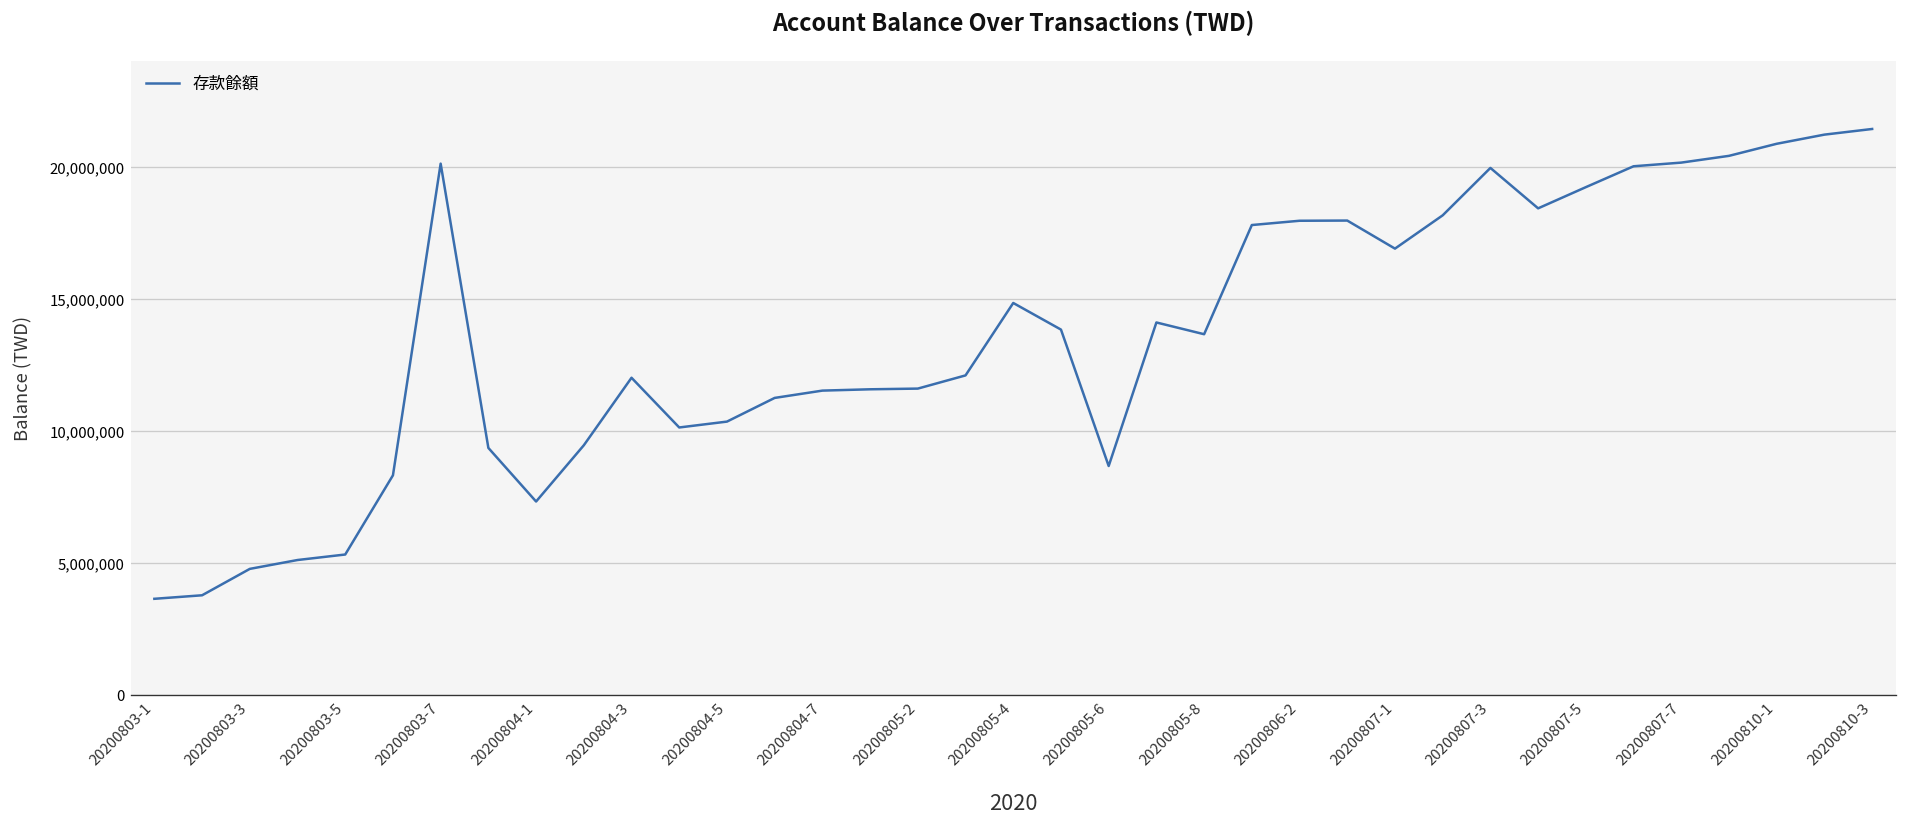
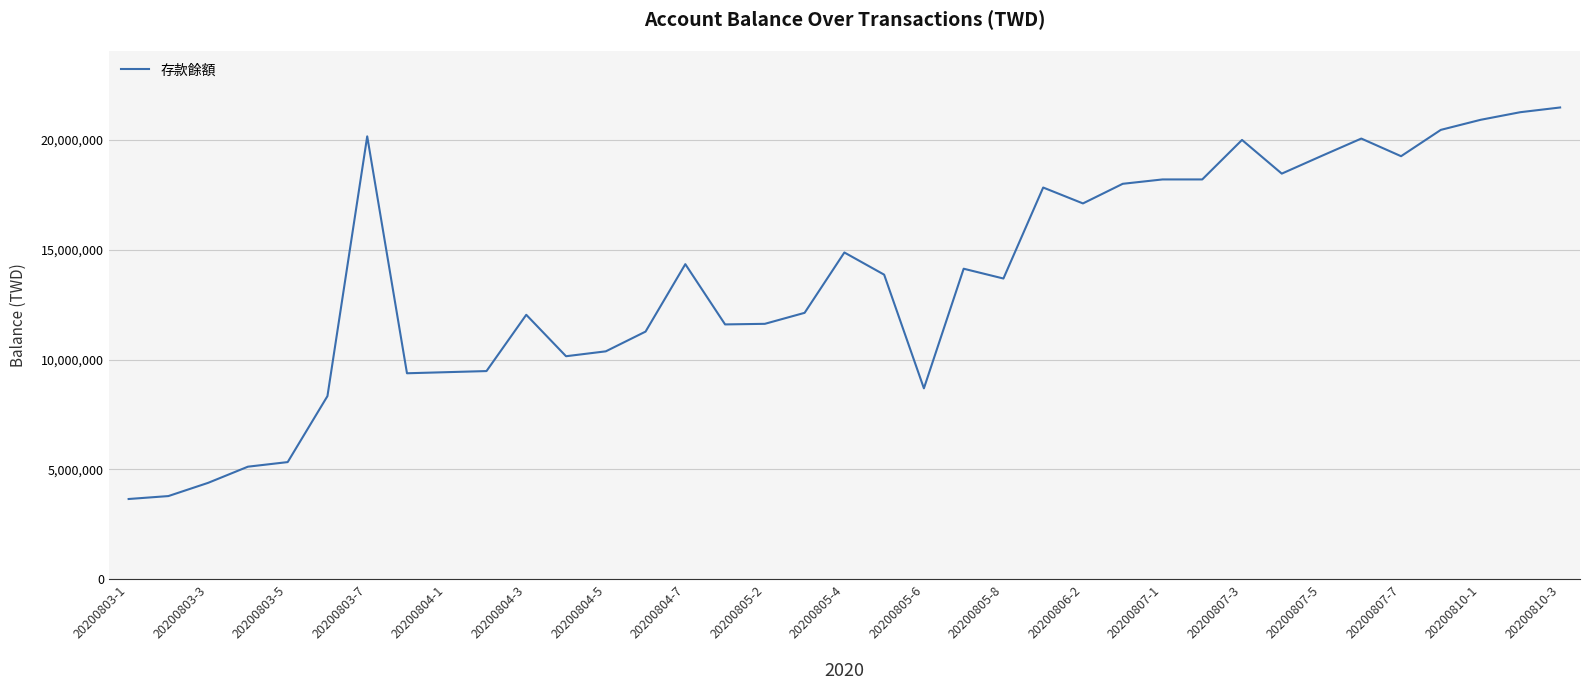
  {
    "20200803-1": "3,700,000",
-   "20200803-3": "4,800,000",
+   "20200803-3": "4,400,000",
    "20200803-5": "5,300,000",
    "20200803-7": "20,100,000",
-   "20200804-1": "7,300,000",
+   "20200804-1": "9,400,000",
    "20200804-3": "12,000,000",
    "20200804-5": "10,400,000",
-   "20200804-7": "11,500,000",
+   "20200804-7": "14,300,000",
    "20200805-2": "11,600,000",
    "20200805-4": "14,900,000",
    "20200805-6": "8,700,000",
    "20200805-8": "13,700,000",
-   "20200806-2": "18,000,000",
-   "20200807-1": "16,900,000",
+   "20200806-2": "17,100,000",
+   "20200807-1": "18,200,000",
    "20200807-3": "20,000,000",
    "20200807-5": "19,300,000",
-   "20200807-7": "20,200,000",
+   "20200807-7": "19,200,000",
    "20200810-1": "20,900,000",
    "20200810-3": "21,500,000"
  }
